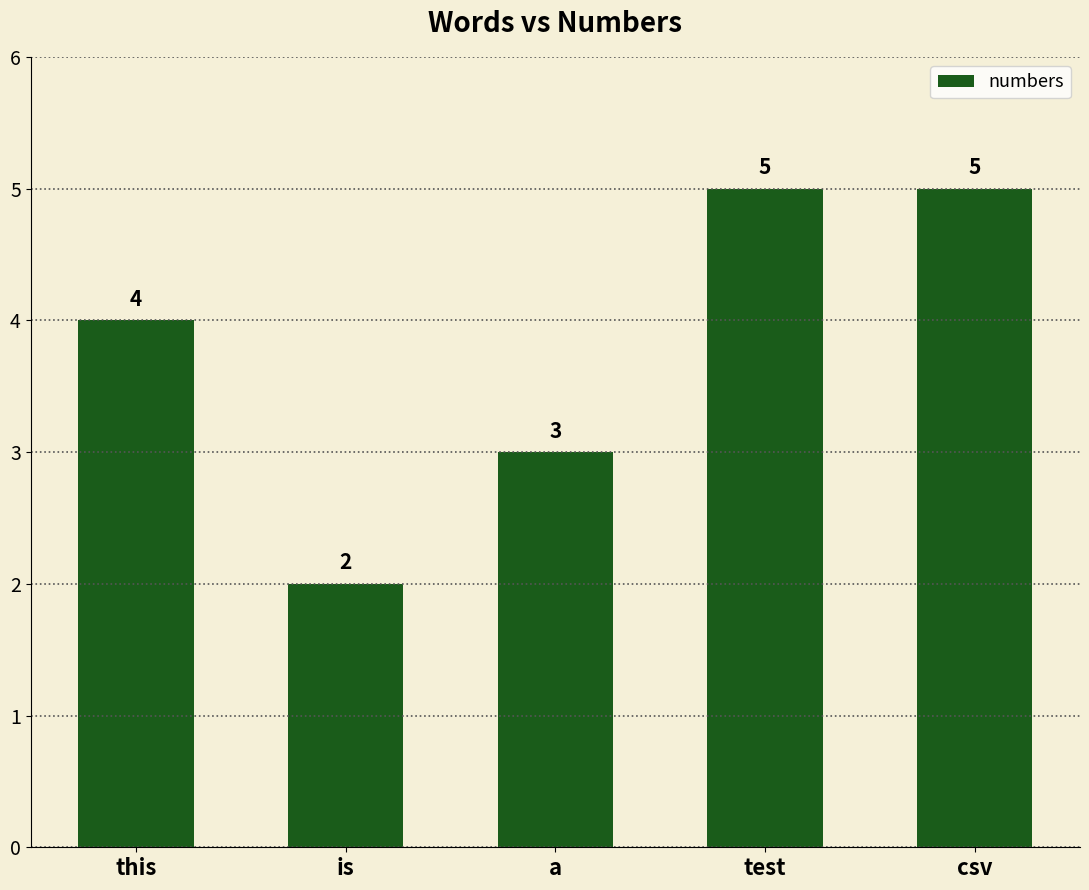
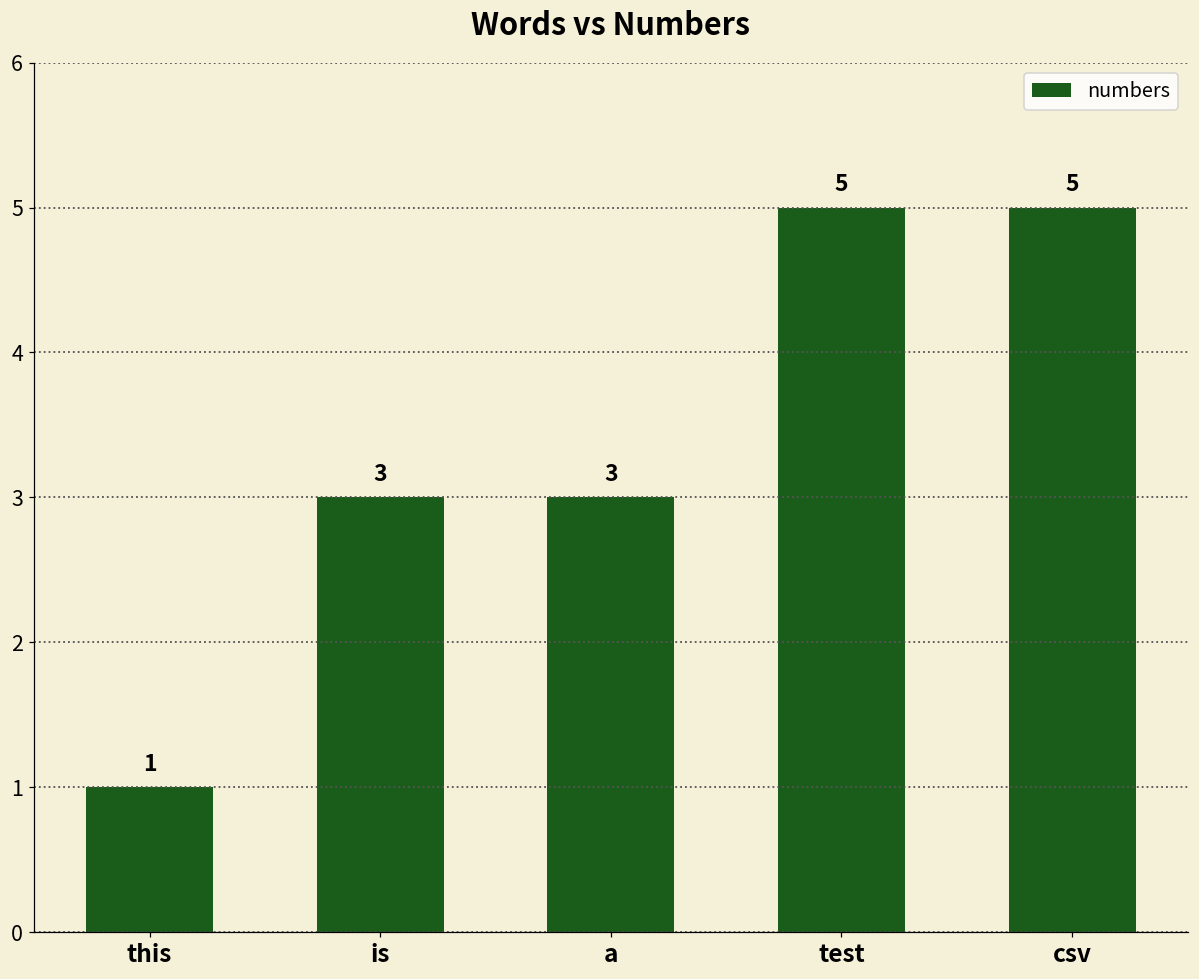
  {
-   "this": 4,
-   "is": 2,
+   "this": 1,
+   "is": 3,
    "a": 3,
    "test": 5,
    "csv": 5
  }
